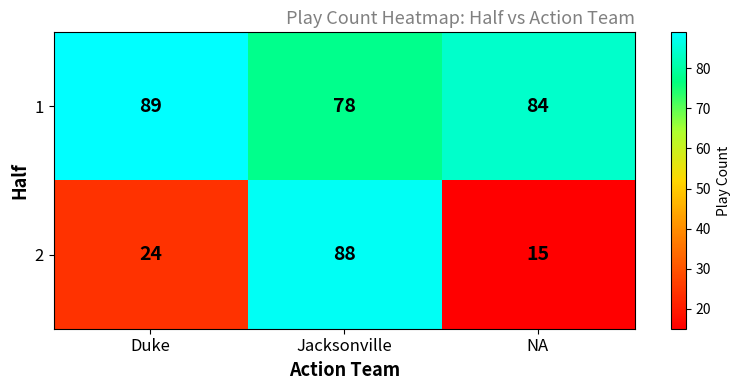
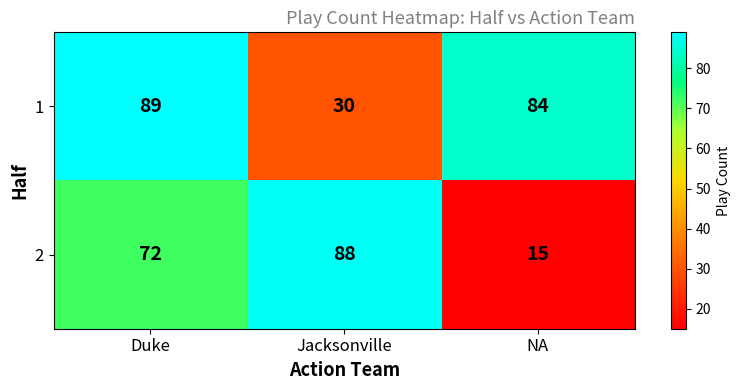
  {
    "1": {
      "Duke": 89,
-     "Jacksonville": 78,
+     "Jacksonville": 30,
      "NA": 84
    },
    "2": {
-     "Duke": 24,
+     "Duke": 72,
      "Jacksonville": 88,
      "NA": 15
    }
  }
